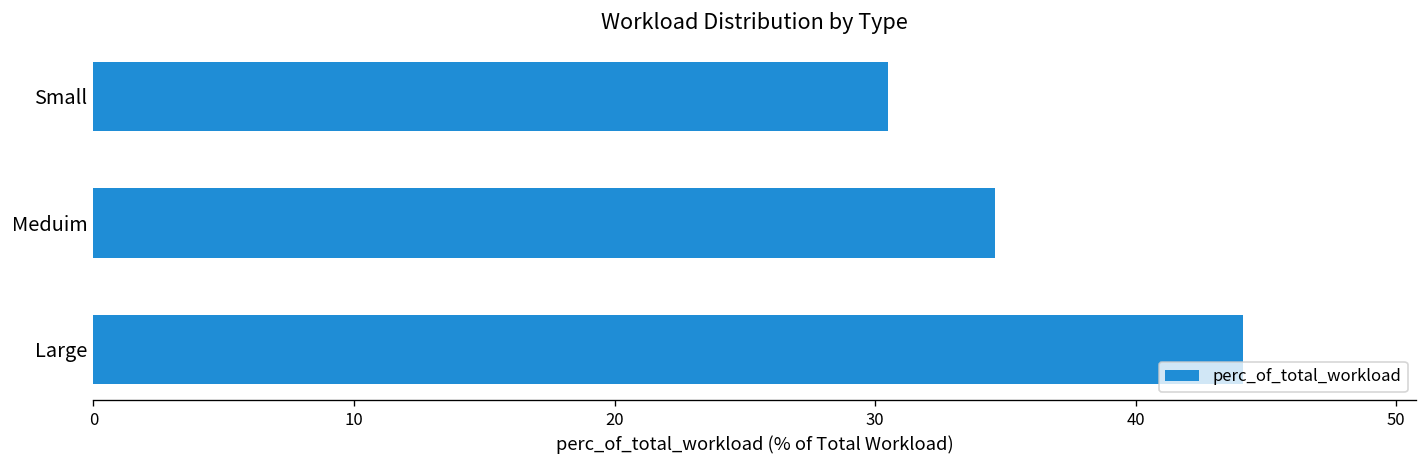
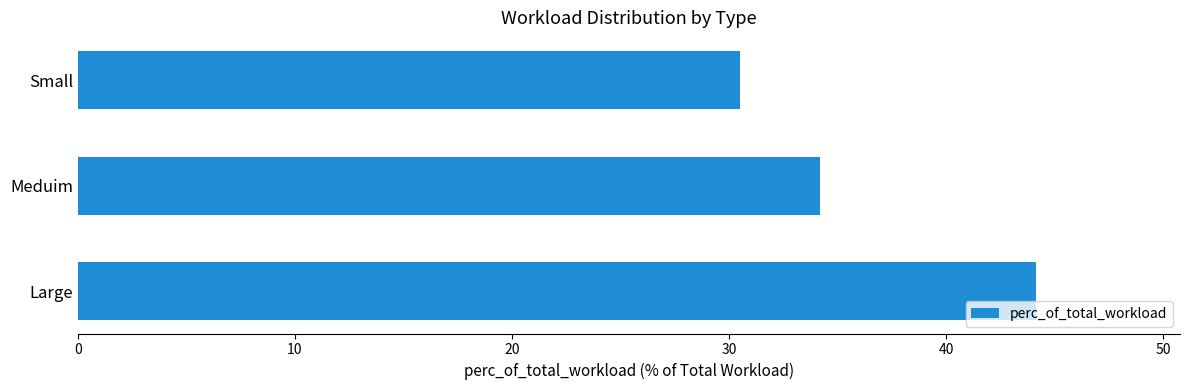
  {
    "Small": 30.5,
-   "Meduim": 34.6,
+   "Meduim": 34.2,
    "Large": 44.1
  }
